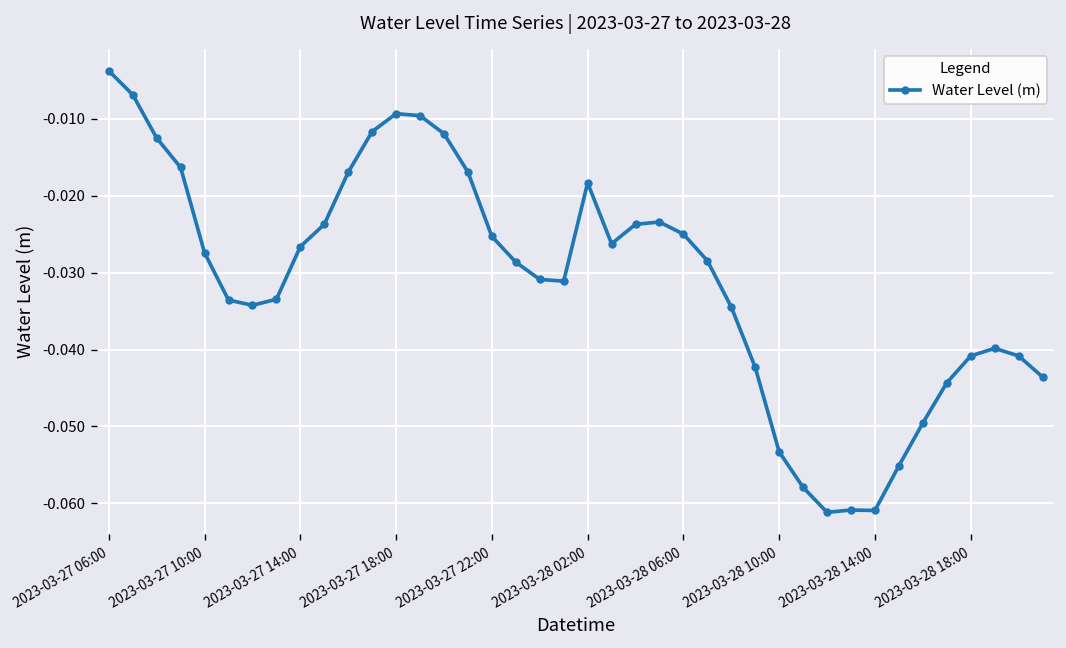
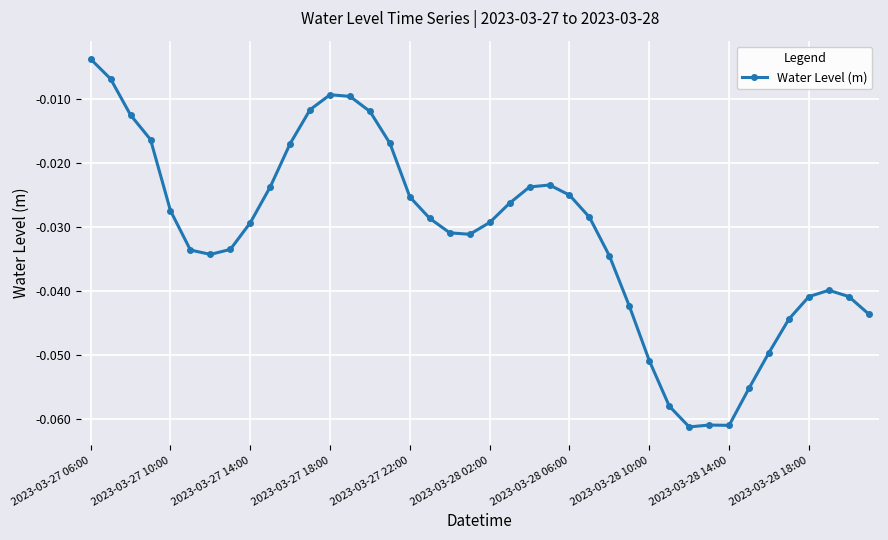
  {
    "2023-03-27 06:00": -0.004,
    "2023-03-27 10:00": -0.027,
-   "2023-03-27 14:00": -0.027,
+   "2023-03-27 14:00": -0.029,
    "2023-03-27 18:00": -0.009,
    "2023-03-27 22:00": -0.025,
-   "2023-03-28 02:00": -0.018,
+   "2023-03-28 02:00": -0.029,
    "2023-03-28 06:00": -0.025,
-   "2023-03-28 10:00": -0.053,
+   "2023-03-28 10:00": -0.051,
    "2023-03-28 14:00": -0.061,
    "2023-03-28 18:00": -0.041
  }
